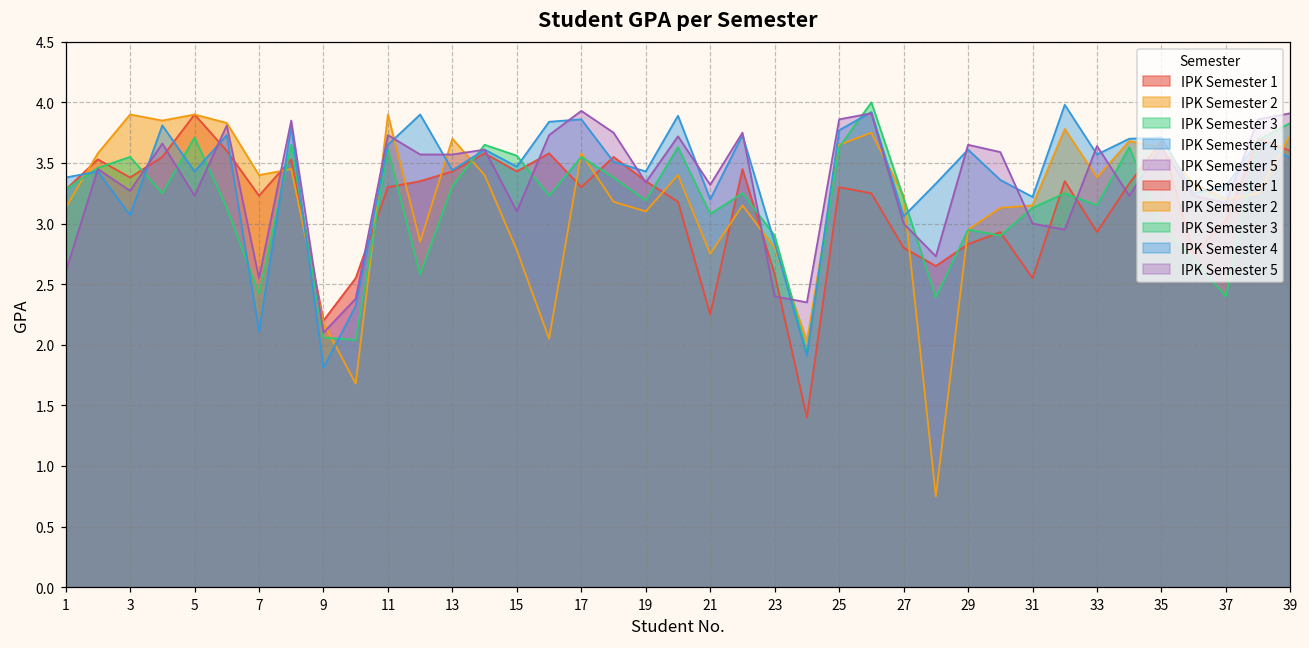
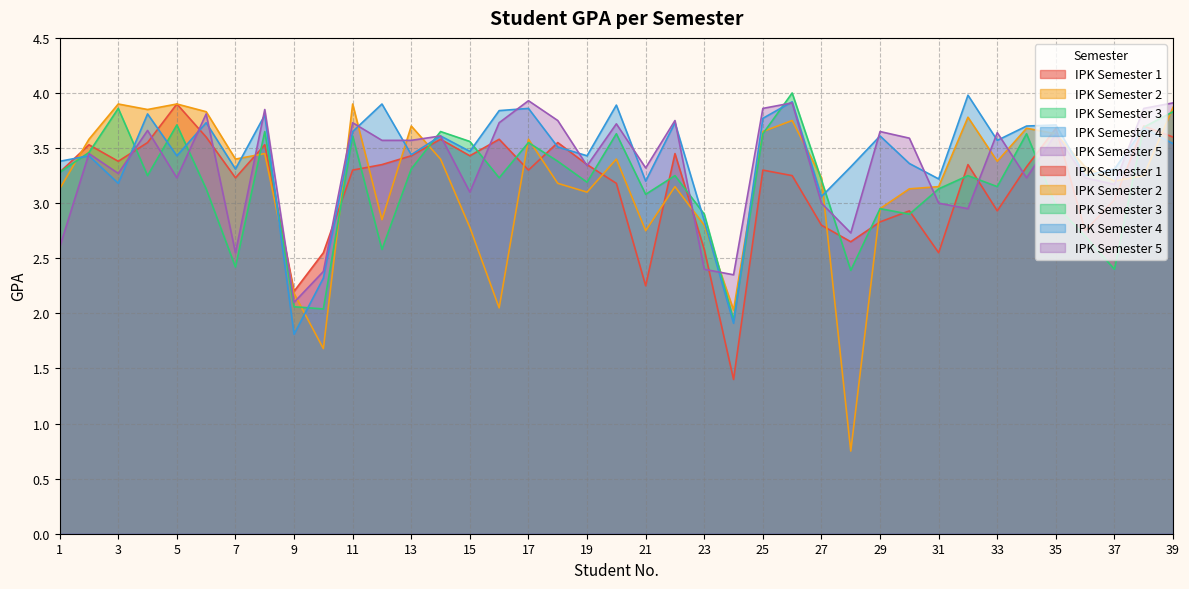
  {
    "IPK Semester 1": {
      "3": 3.38,
      "7": 3.23,
      "11": 3.30,
      "15": 3.43,
      "17": 3.30,
      "21": 2.25,
      "23": 2.58,
      "25": 3.30,
      "27": 2.80,
      "29": 2.83,
      "31": 2.55,
      "33": 2.93,
      "39": 3.60
    },
    "IPK Semester 2": {
      "1": 3.13,
      "3": 3.90,
      "7": 3.40,
      "11": 3.90,
      "13": 3.70,
      "15": 2.78,
      "17": 3.58,
      "19": 3.10,
      "21": 2.75,
      "23": 2.80,
      "33": 3.38,
-     "39": 3.73
+     "39": 3.87
    },
    "IPK Semester 3": {
-     "3": 3.55,
+     "3": 3.86,
      "5": 3.71,
      "7": 2.42,
      "9": 2.06,
      "11": 3.61,
      "13": 3.31,
      "15": 3.56,
      "17": 3.55,
      "19": 3.19,
      "21": 3.08,
      "23": 2.90,
      "33": 3.15,
      "37": 2.40,
      "39": 3.83
    },
    "IPK Semester 4": {
      "1": 3.38,
-     "3": 3.07,
+     "3": 3.18,
      "5": 3.43,
-     "7": 2.11,
+     "7": 3.31,
      "9": 1.81,
      "11": 3.65,
      "15": 3.47,
      "17": 3.86,
      "19": 3.43,
      "21": 3.20,
      "23": 2.84,
      "25": 3.77,
      "27": 3.06,
      "29": 3.61,
      "31": 3.22,
      "33": 3.57,
      "39": 3.54
    },
    "IPK Semester 5": {
      "1": 2.60,
      "3": 3.27,
      "5": 3.23,
      "7": 2.55,
      "9": 2.10,
      "11": 3.73,
      "13": 3.57,
      "15": 3.10,
      "17": 3.93,
      "21": 3.32,
      "23": 2.40,
      "25": 3.86,
      "27": 3.00,
      "29": 3.65,
      "31": 3.00,
      "33": 3.64,
      "39": 3.91
    }
  }
